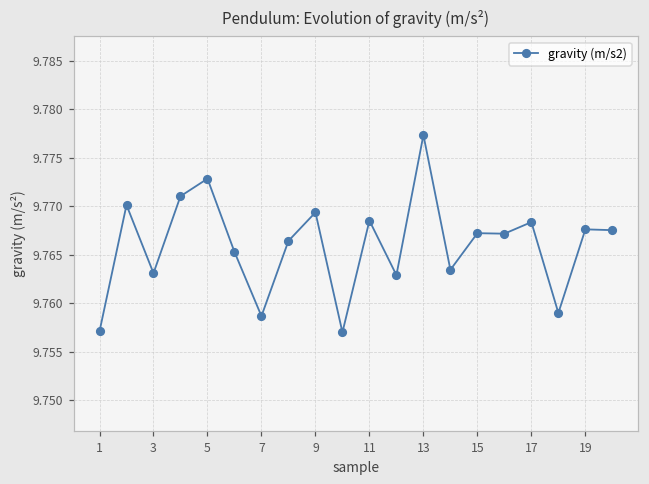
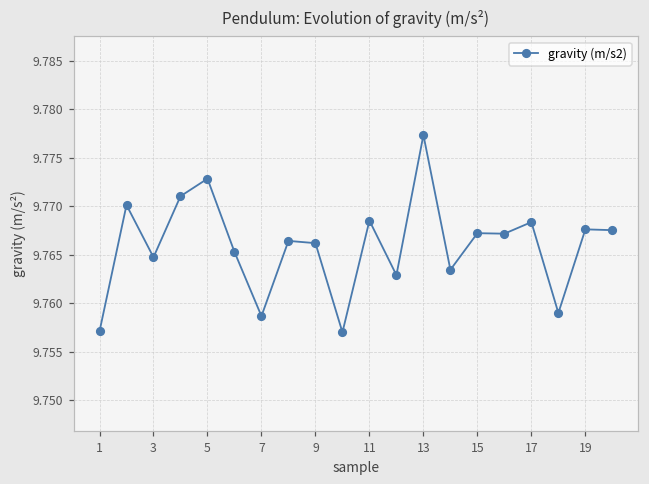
  {
    "1": 9.757,
-   "3": 9.763,
+   "3": 9.765,
    "5": 9.773,
    "7": 9.759,
-   "9": 9.769,
+   "9": 9.766,
    "11": 9.769,
    "13": 9.777,
    "15": 9.767,
    "17": 9.768,
    "19": 9.768
  }
